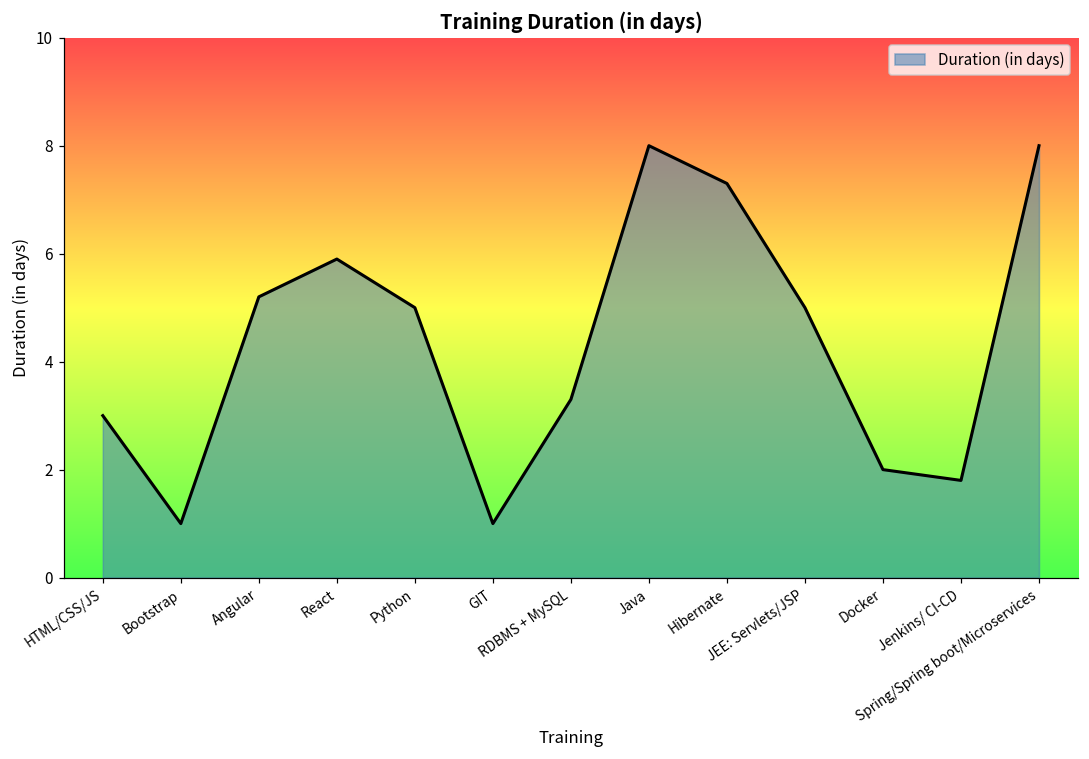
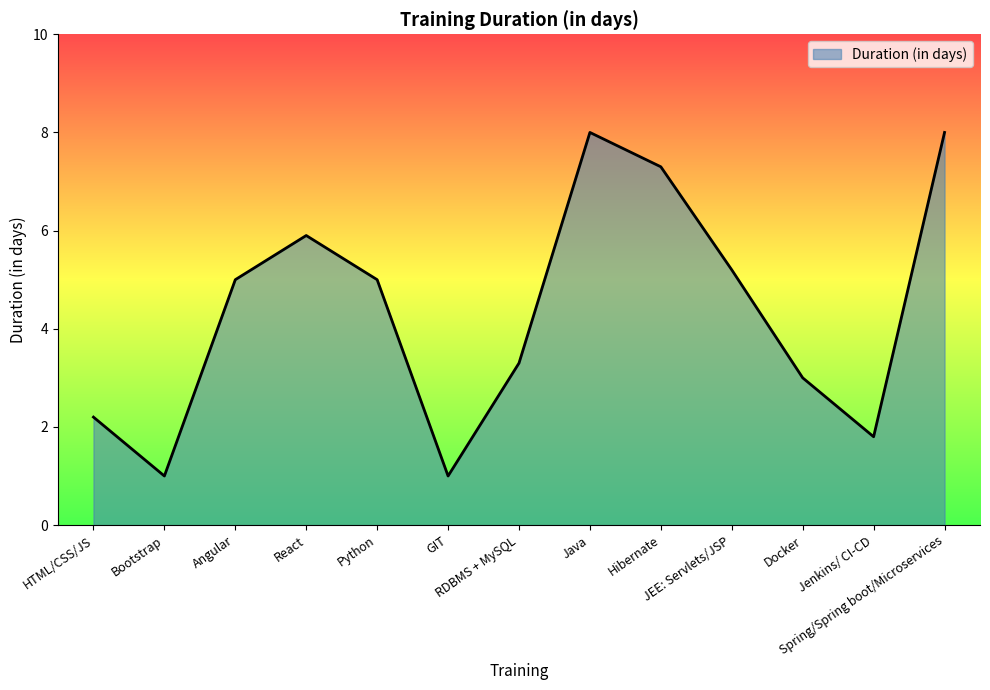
  {
-   "HTML/CSS/JS": 3.0,
+   "HTML/CSS/JS": 2.2,
    "Bootstrap": 1.0,
-   "Angular": 5.2,
+   "Angular": 5.0,
    "React": 5.9,
    "Python": 5.0,
    "GIT": 1.0,
    "RDBMS + MySQL": 3.3,
    "Java": 8.0,
    "Hibernate": 7.3,
-   "JEE: Servlets/JSP": 5.0,
-   "Docker": 2,
+   "JEE: Servlets/JSP": 5.2,
+   "Docker": 3,
    "Jenkins/ CI-CD": 1.8,
    "Spring/Spring boot/Microservices": 8.0
  }
